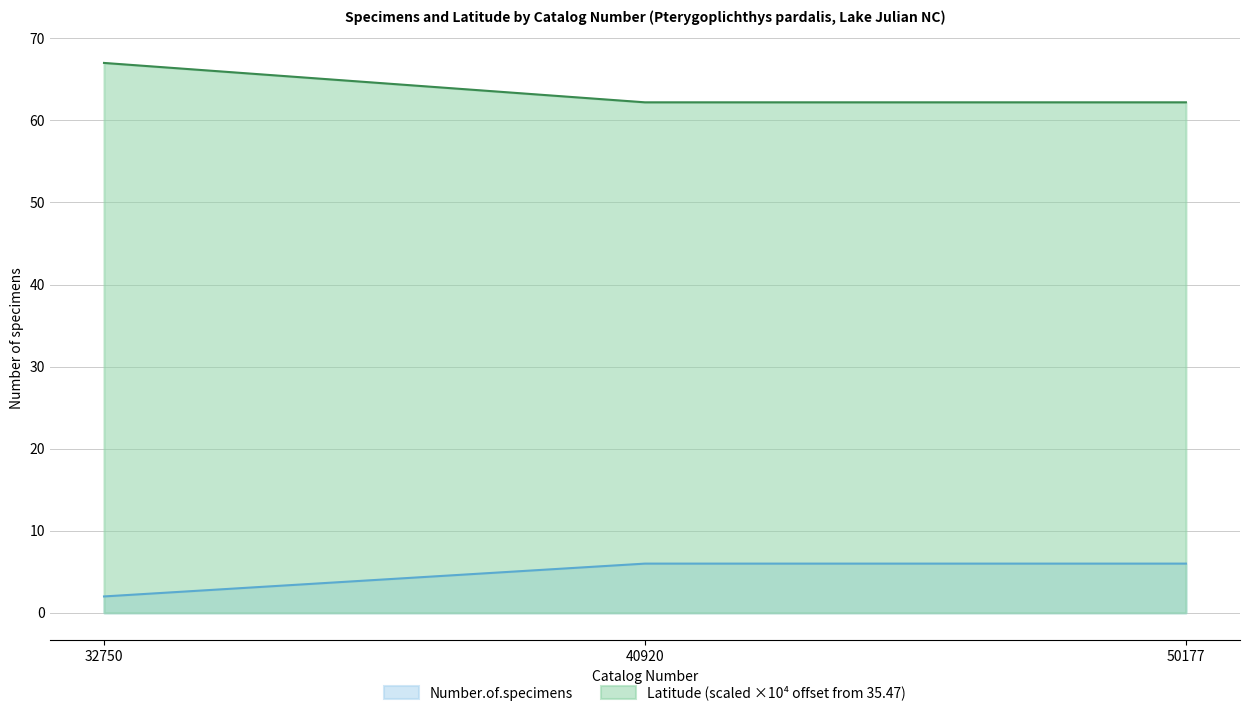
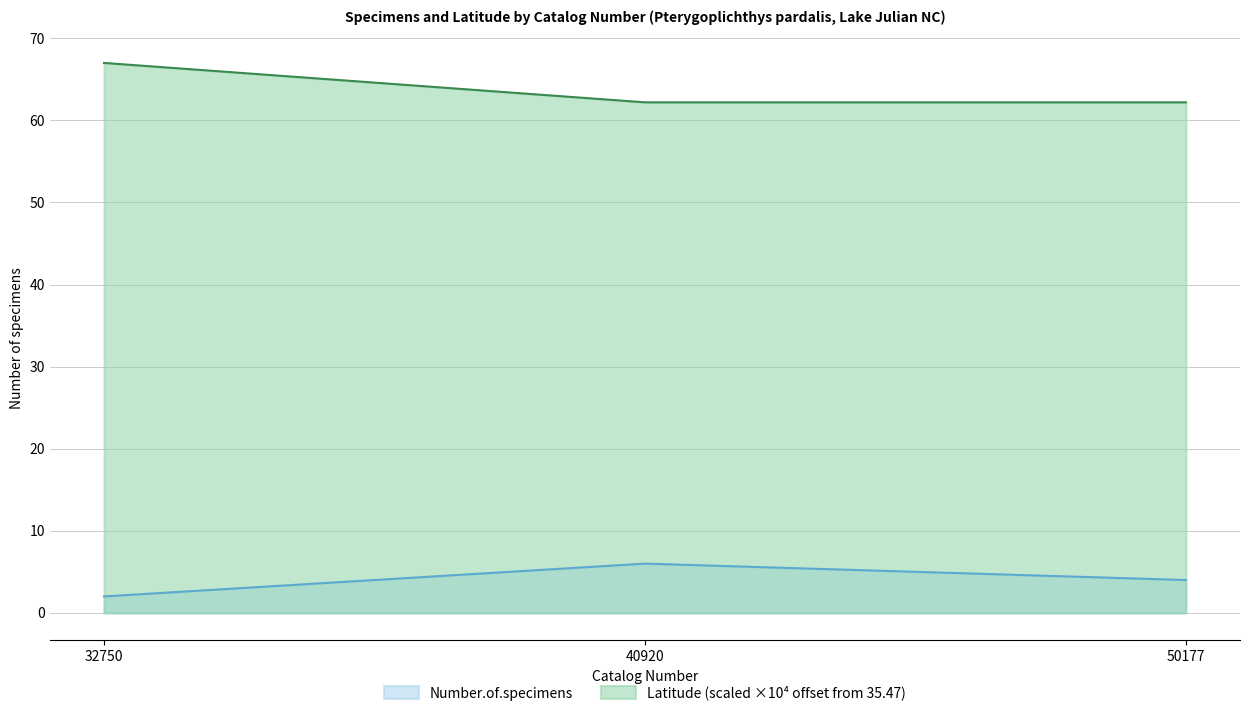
  {
    "Number.of.specimens": {
      "32750": 2,
      "40920": 6,
-     "50177": 6
+     "50177": 4
    },
    "Latitude (scaled ×10⁴ offset from 35.47)": {
      "32750": 67,
      "40920": 62,
      "50177": 62
    }
  }
